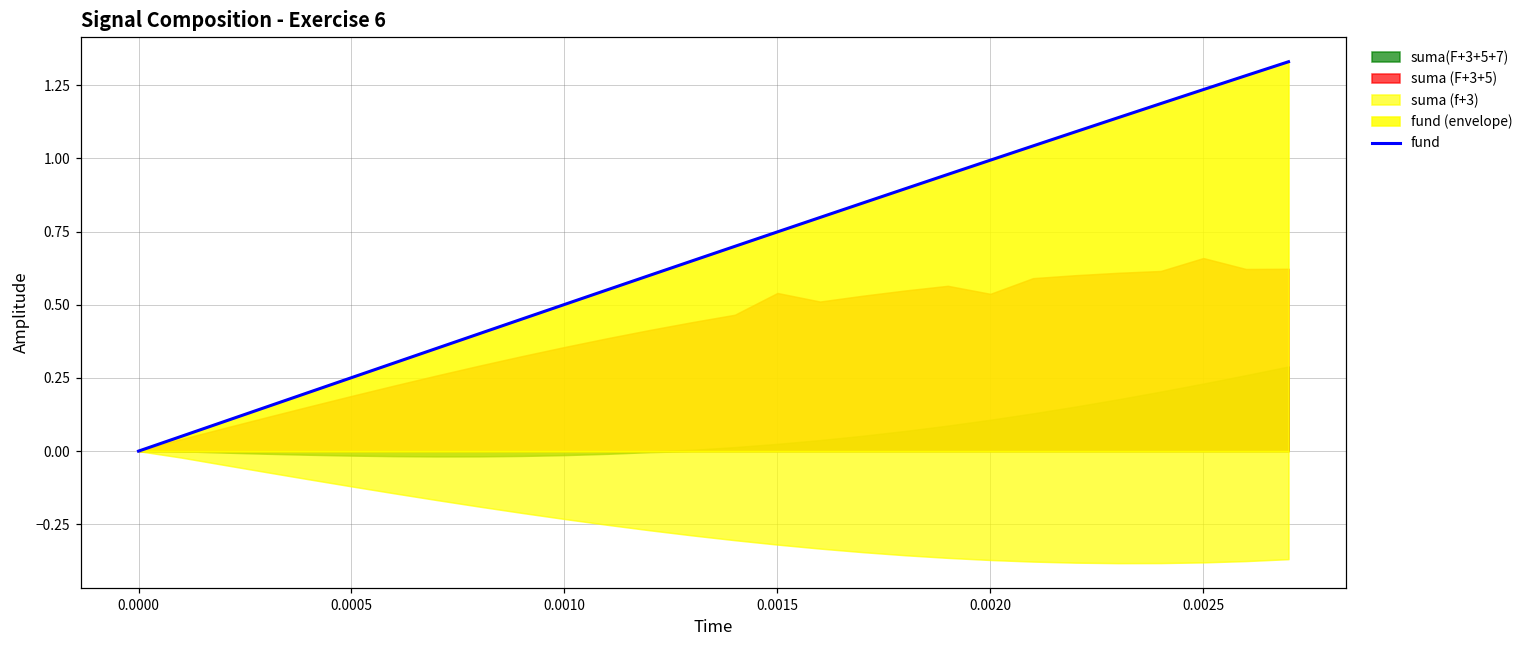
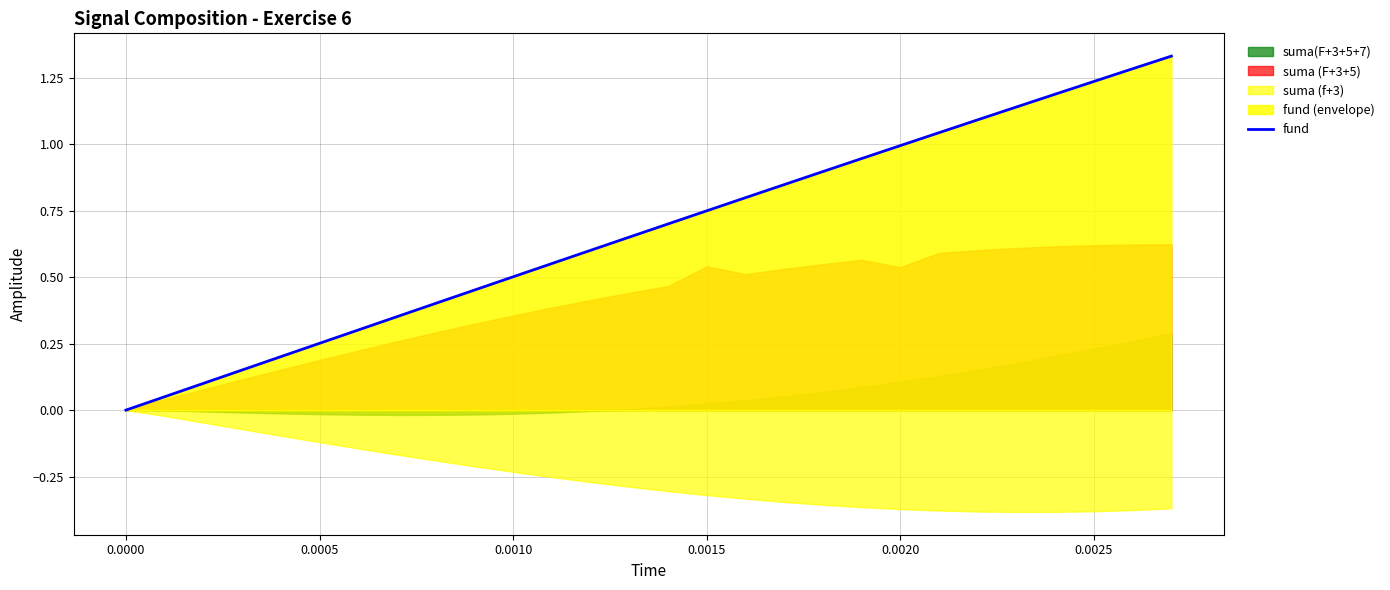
  {
    "suma (F+3+5)": {
      "0.0005": 0.19,
      "0.0010": 0.36,
      "0.0015": 0.54,
      "0.0020": 0.54,
-     "0.0025": 0.66
+     "0.0025": 0.62
    }
  }
